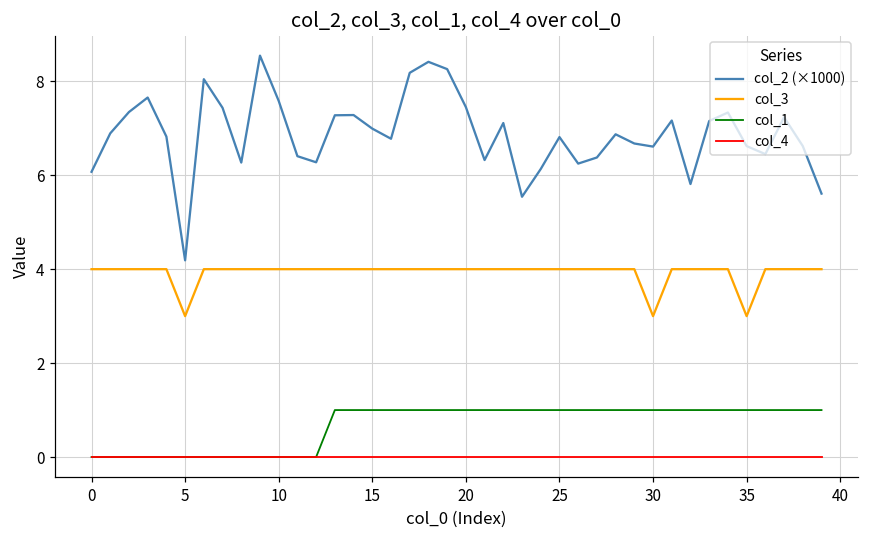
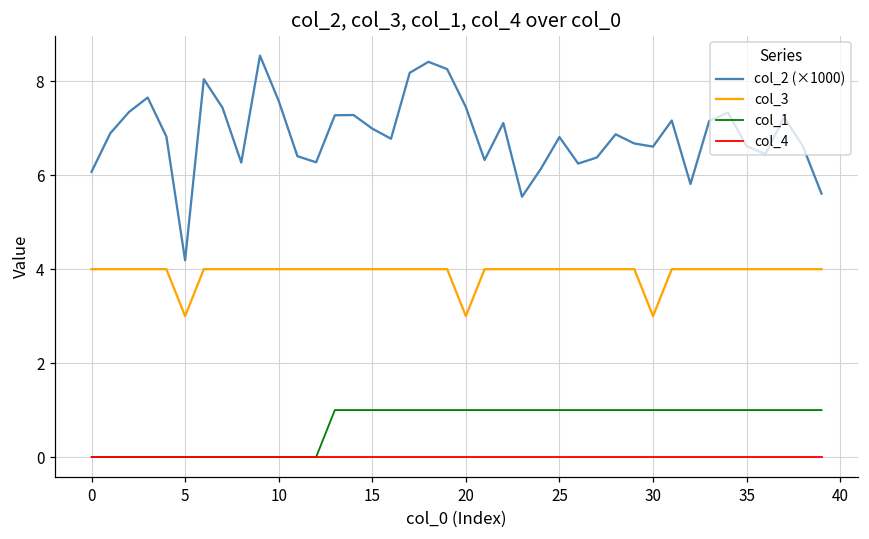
  {
    "col_2 (×1000)": {
      "0": 6.1,
      "5": 4.2,
      "10": 7.6,
      "15": 7,
      "20": 7.5,
      "25": 6.8,
      "30": 6.6
    },
    "col_3": {
      "0": 4,
      "5": 3,
      "10": 4,
      "15": 4,
-     "20": 4,
+     "20": 3,
      "25": 4,
      "30": 3,
-     "35": 3
+     "35": 4
    },
    "col_1": {
      "15": 1,
      "20": 1,
      "25": 1,
      "30": 1,
      "35": 1
    },
    "col_4": {
      "15": 0,
      "20": 0,
      "25": 0,
      "30": 0,
      "35": 0
    }
  }
